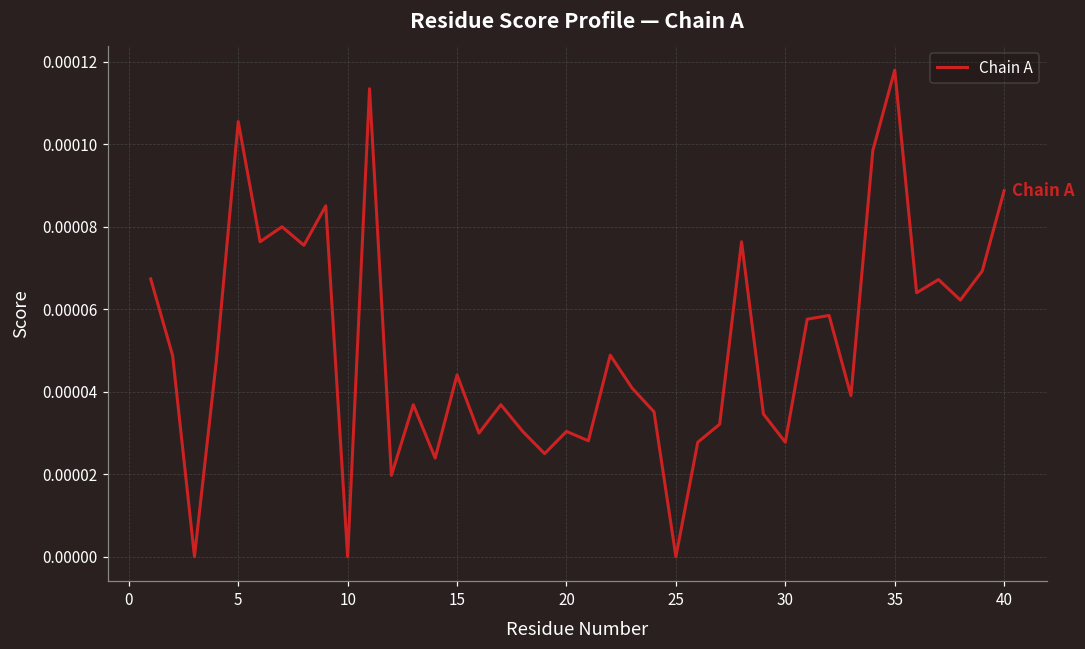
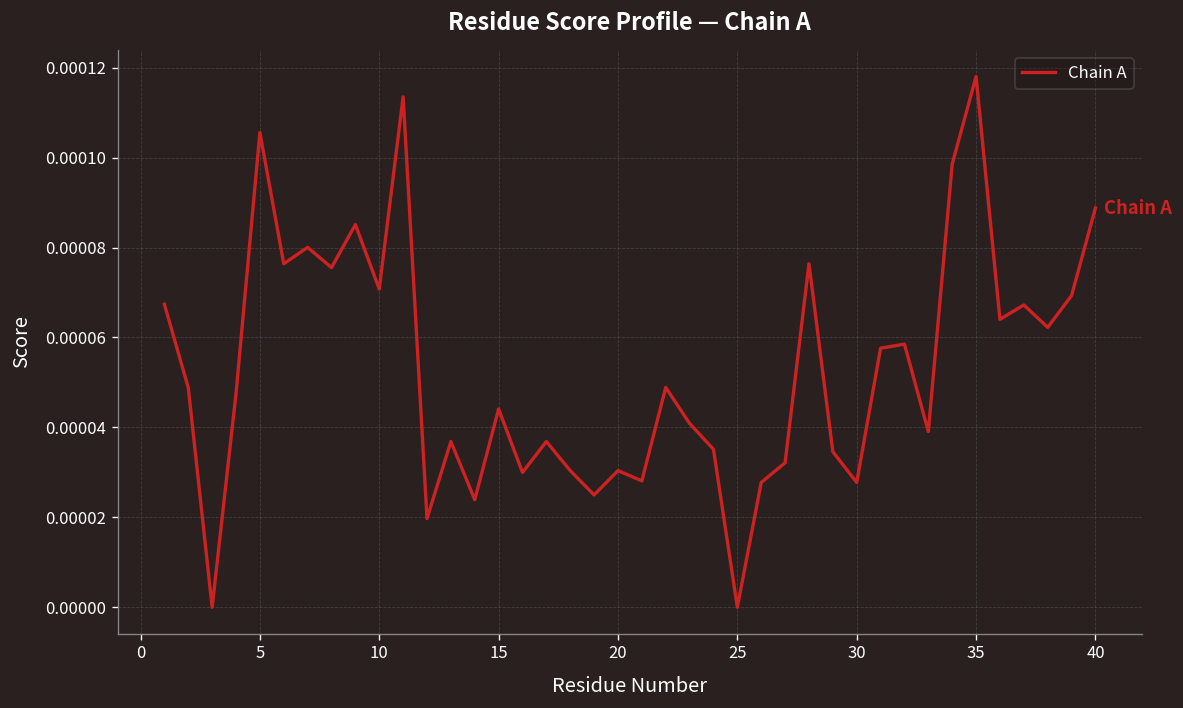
  {
    "5": 0.000106,
-   "10": 0.0000,
+   "10": 0.0001,
    "15": 0.000044,
    "20": 0.000030,
    "25": 0.0000,
    "30": 0.000028,
    "35": 0.000118,
    "40": 0.000089
  }
